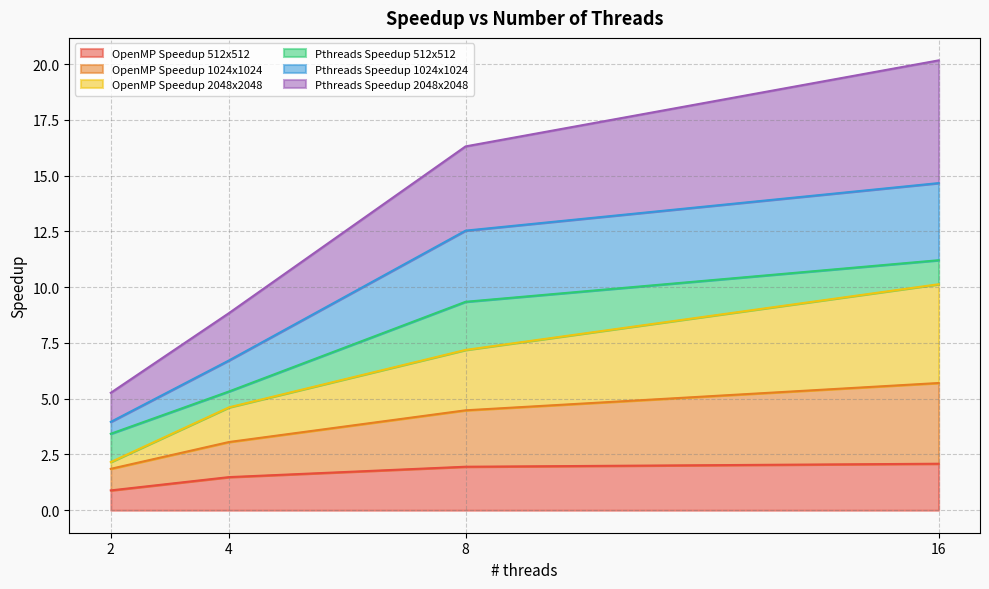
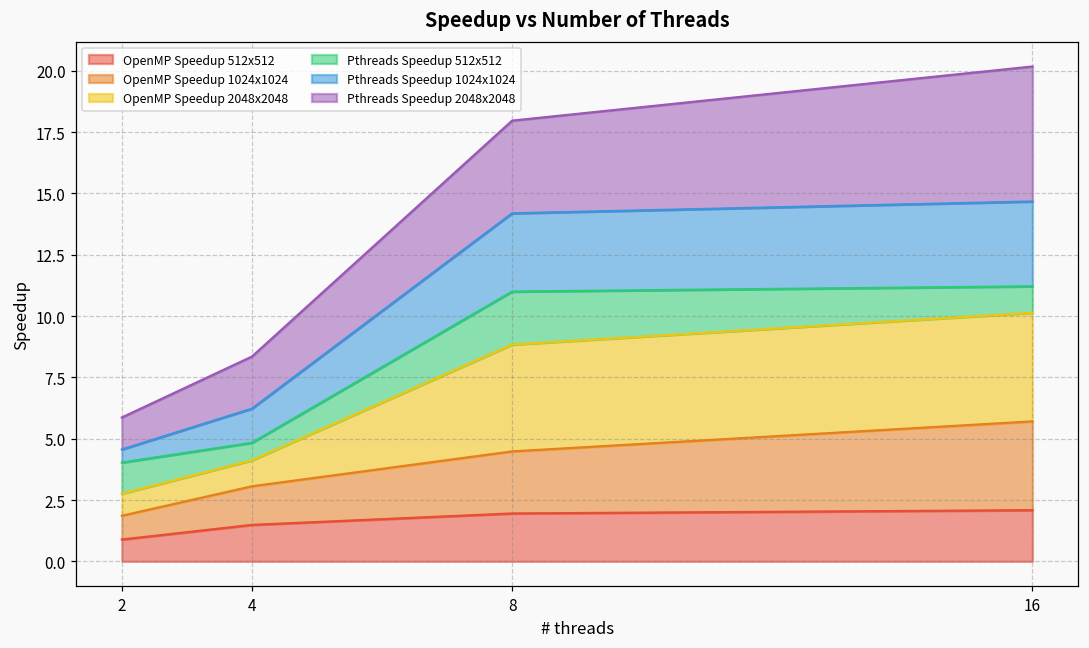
  {
    "OpenMP Speedup 2048x2048": {
-     "2": 0.3,
-     "4": 1.6,
-     "8": 2.7,
+     "2": 0.9,
+     "4": 1.1,
+     "8": 4.4,
      "16": 4.4
    },
    "Pthreads Speedup 512x512": {
      "2": 1.3,
      "4": 0.7,
      "8": 2.2,
      "16": 1.1
    },
    "Pthreads Speedup 1024x1024": {
      "2": 0.5,
      "4": 1.4,
      "8": 3.2,
      "16": 3.5
    },
    "Pthreads Speedup 2048x2048": {
      "2": 1.3,
      "4": 2.1,
      "8": 3.8,
      "16": 5.5
    }
  }
